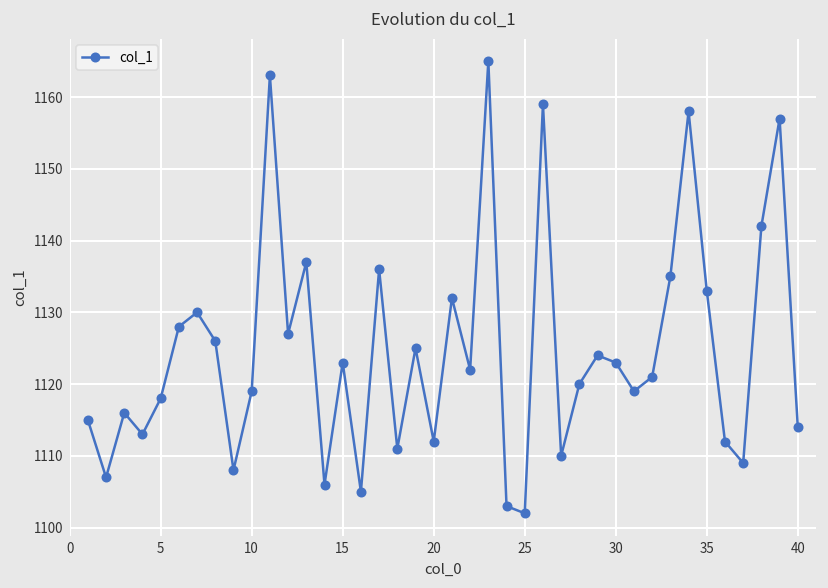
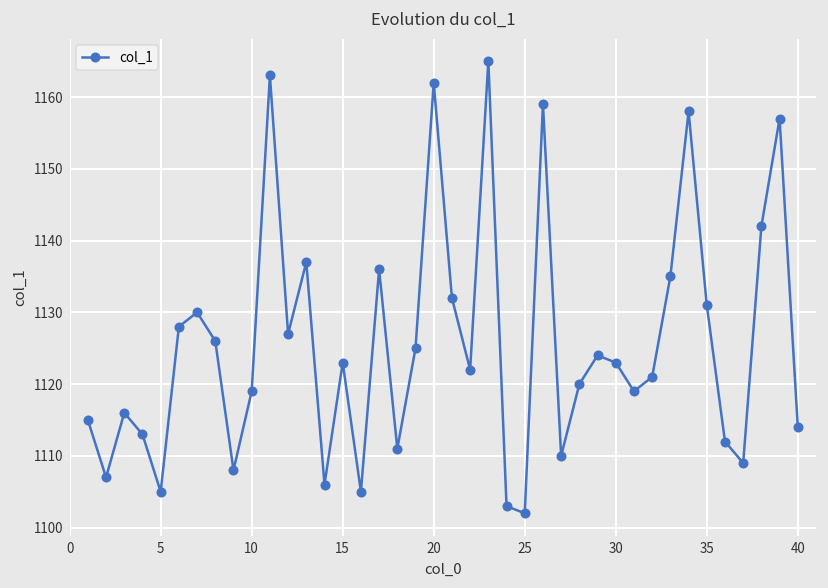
  {
-   "5": 1118,
+   "5": 1105,
    "10": 1119,
    "15": 1123,
-   "20": 1112,
+   "20": 1162,
    "25": 1102,
    "30": 1123,
-   "35": 1133,
+   "35": 1131,
    "40": 1114
  }
